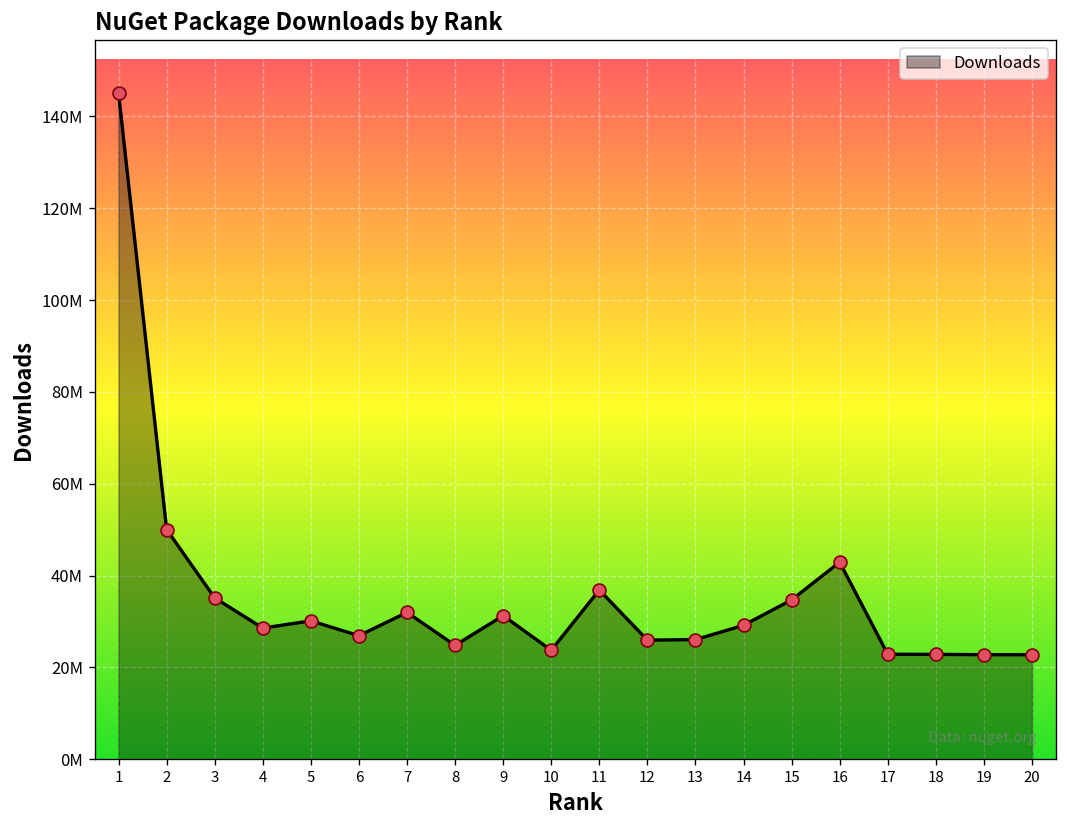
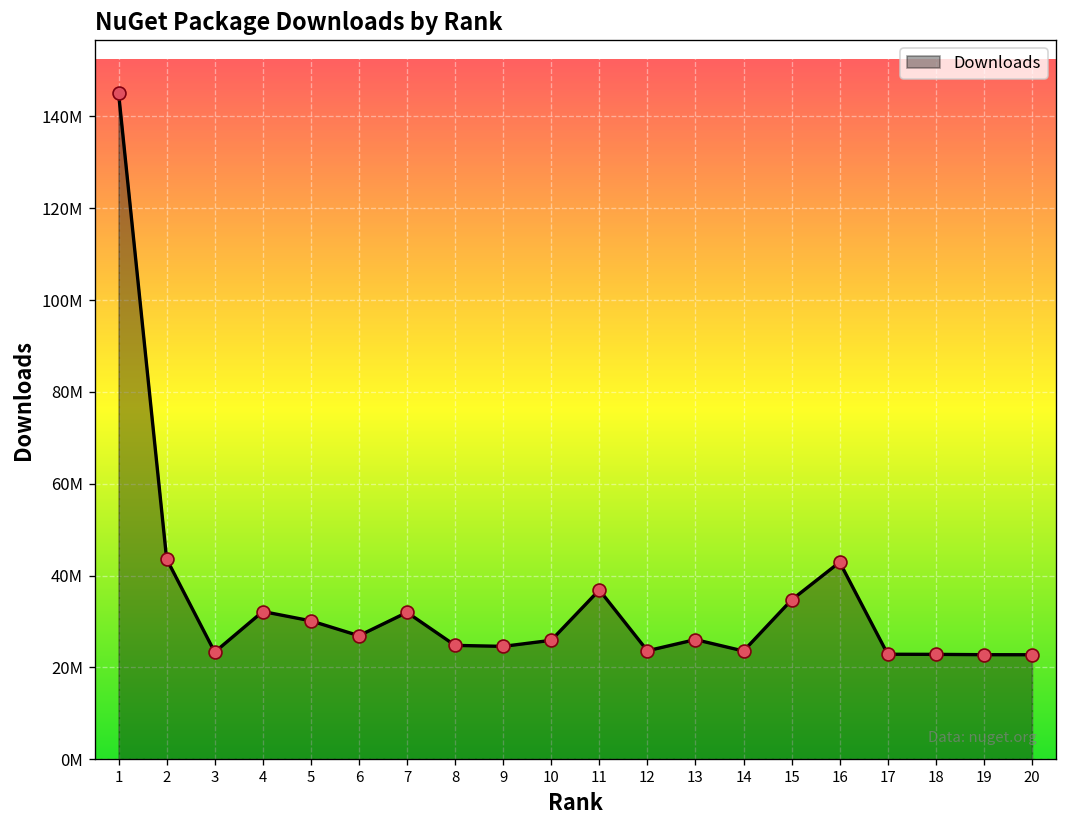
  {
    "1": 145000000,
-   "2": 50000000,
-   "3": 35000000,
-   "4": 29000000,
+   "2": 44000000,
+   "3": 23000000,
+   "4": 32000000,
    "5": 30000000,
    "6": 27000000,
    "7": 32000000,
    "8": 25000000,
-   "9": 31000000,
-   "10": 24000000,
+   "9": 25000000,
+   "10": 26000000,
    "11": 37000000,
-   "12": 26000000,
+   "12": 24000000,
    "13": 26000000,
-   "14": 29000000,
+   "14": 24000000,
    "15": 35000000,
    "16": 43000000,
    "17": 23000000,
    "18": 23000000,
    "19": 23000000,
    "20": 23000000
  }
